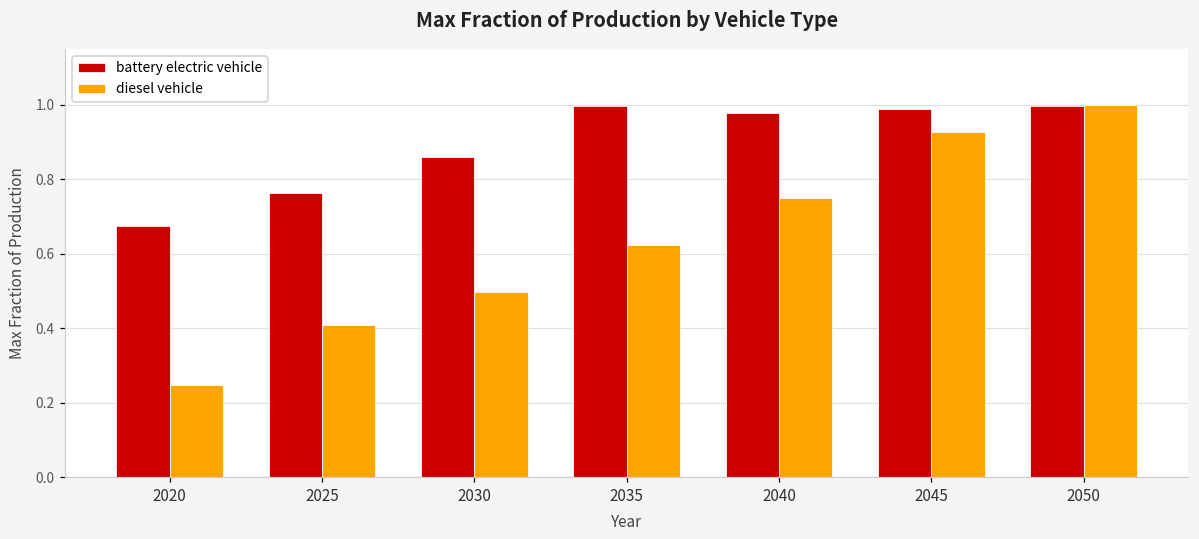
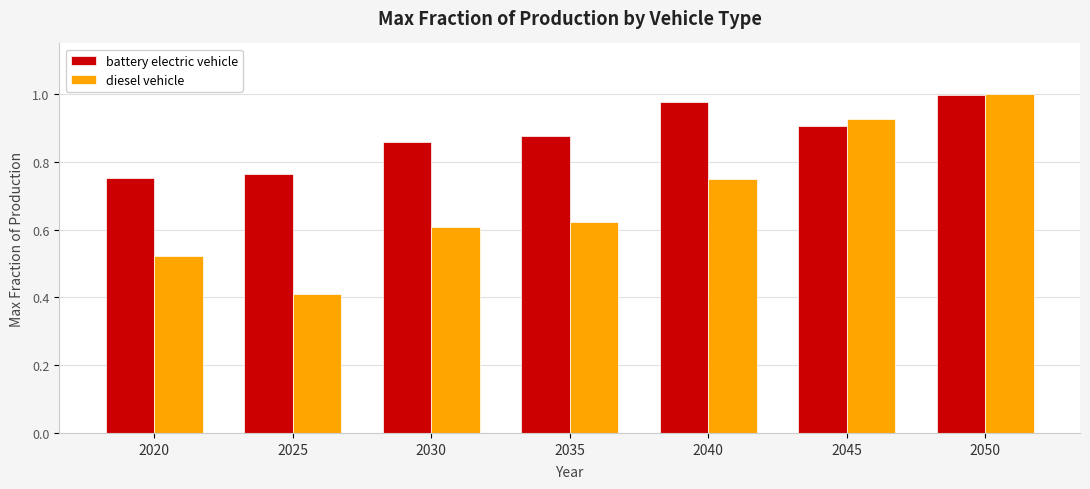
  {
    "battery electric vehicle": {
-     "2020": 0.67,
+     "2020": 0.75,
      "2025": 0.76,
      "2030": 0.86,
-     "2035": 1.00,
+     "2035": 0.88,
      "2040": 0.98,
-     "2045": 0.99,
+     "2045": 0.90,
      "2050": 1.00
    },
    "diesel vehicle": {
-     "2020": 0.25,
+     "2020": 0.52,
      "2025": 0.41,
-     "2030": 0.50,
+     "2030": 0.61,
      "2035": 0.62,
      "2040": 0.75,
      "2045": 0.93,
      "2050": 1.00
    }
  }
